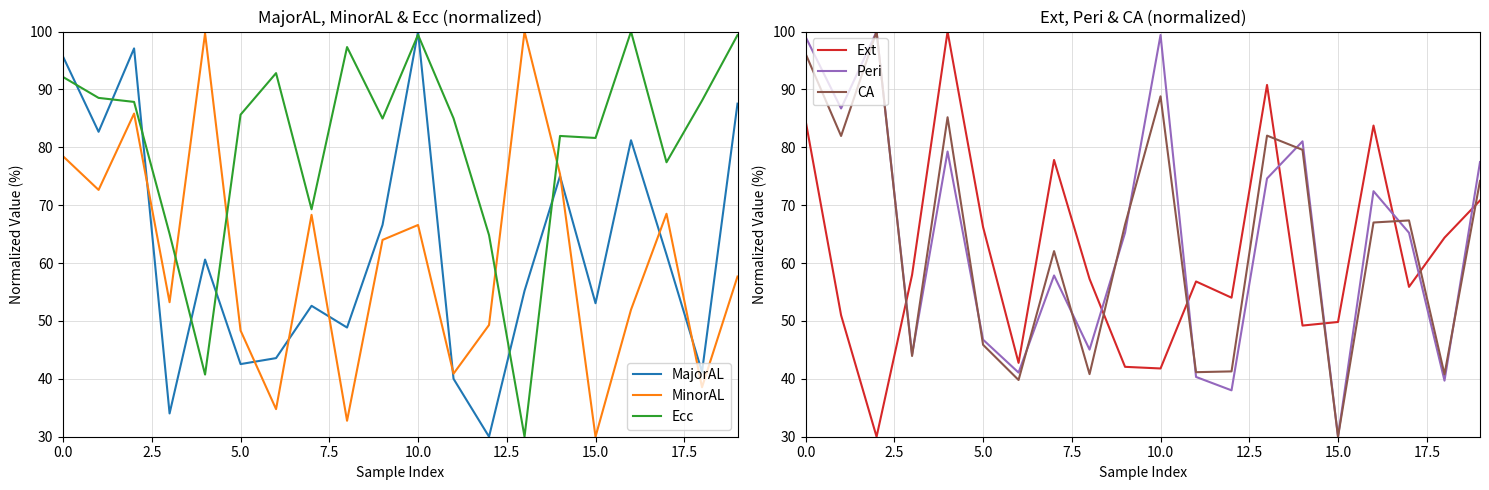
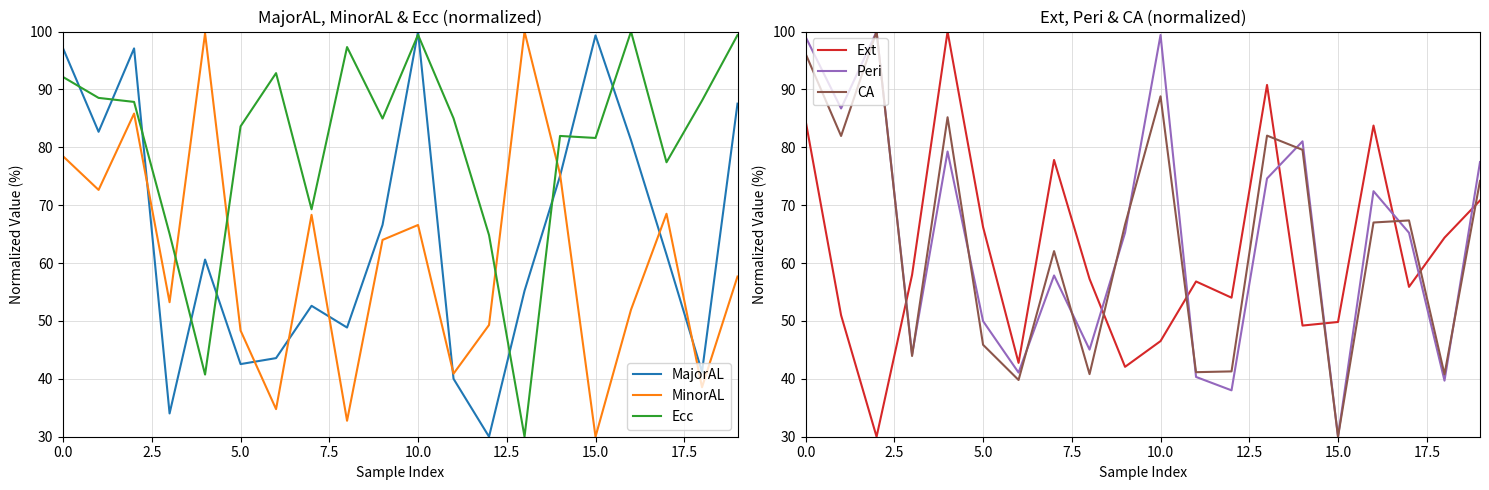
  {
    "MajorAL, MinorAL & Ecc (normalized)": {
      "MajorAL": {
-       "0.0": 96,
+       "0.0": 97,
        "5.0": 43,
        "10.0": 100,
-       "15.0": 53
+       "15.0": 99
      },
      "MinorAL": {
        "0.0": 78,
        "5.0": 48,
        "10.0": 67,
        "15.0": 30
      },
      "Ecc": {
        "0.0": 92,
-       "5.0": 86,
+       "5.0": 84,
        "10.0": 99,
        "15.0": 82
      }
    },
    "Ext, Peri & CA (normalized)": {
      "Ext": {
        "0.0": 85,
        "5.0": 66,
-       "10.0": 42,
+       "10.0": 47,
        "15.0": 50
      },
      "Peri": {
        "0.0": 99,
-       "5.0": 47,
+       "5.0": 50,
        "10.0": 99
      },
      "CA": {
        "0.0": 96,
        "5.0": 46,
        "10.0": 89
      }
    }
  }
